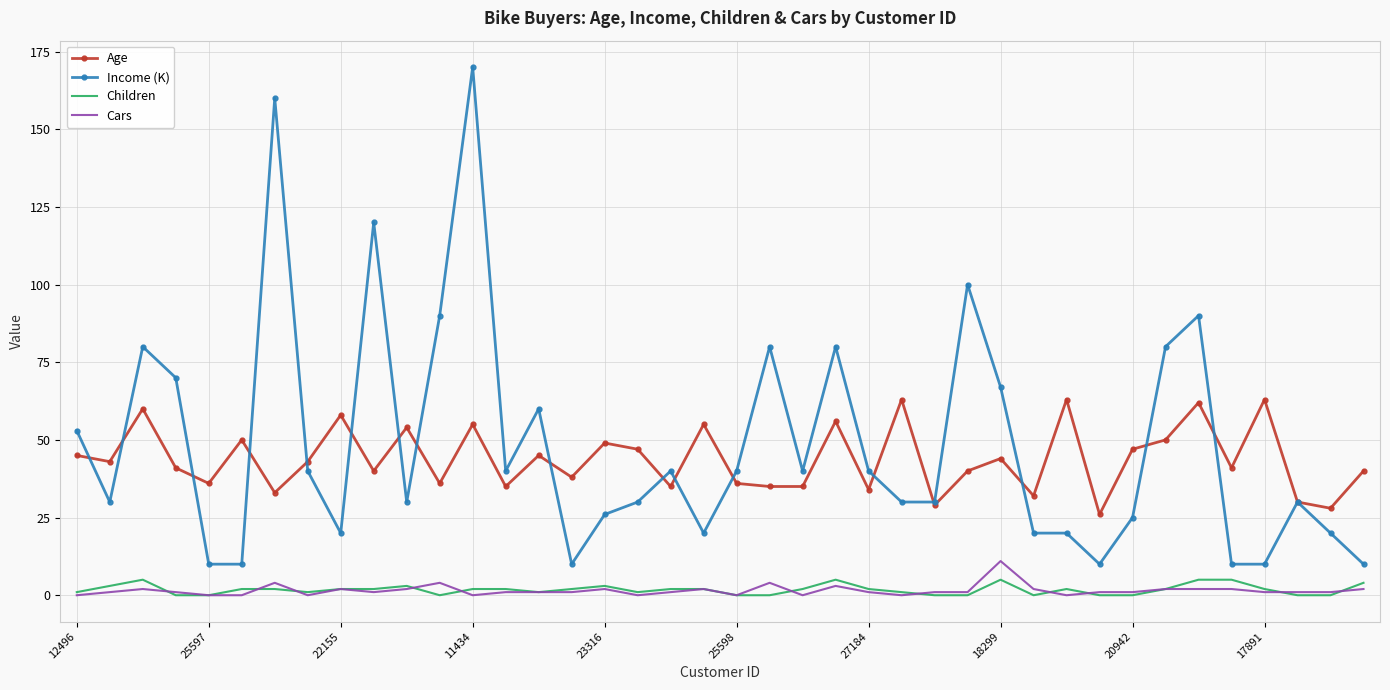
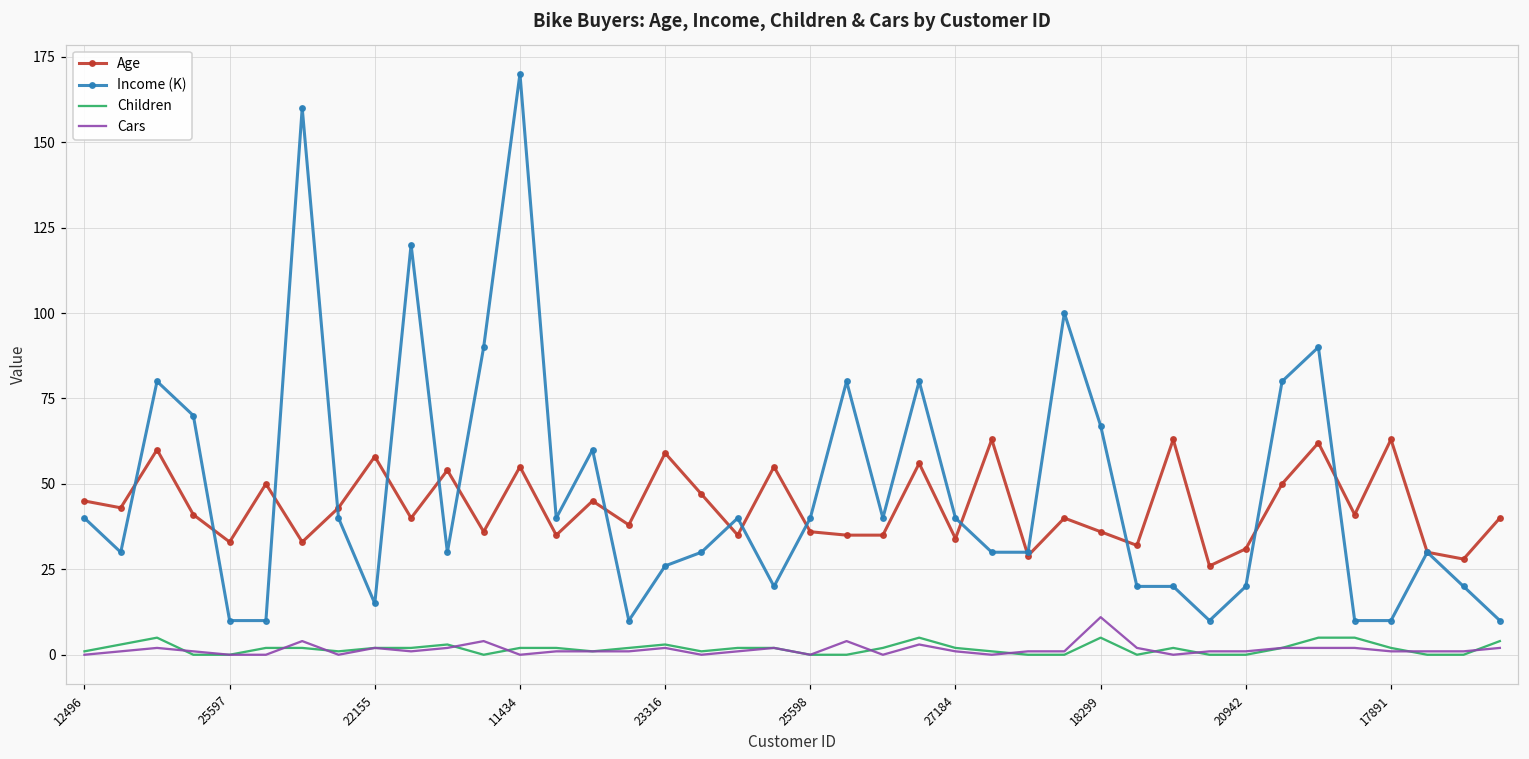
  {
    "Age": {
      "12496": 45,
-     "25597": 36,
+     "25597": 33,
      "22155": 58,
      "11434": 55,
-     "23316": 49,
+     "23316": 59,
      "25598": 36,
      "27184": 34,
-     "18299": 44,
-     "20942": 47,
+     "18299": 36,
+     "20942": 31,
      "17891": 63
    },
    "Income (K)": {
-     "12496": 53,
+     "12496": 40,
      "25597": 10,
-     "22155": 20,
+     "22155": 15,
      "11434": 170,
      "23316": 26,
      "25598": 40,
      "27184": 40,
      "18299": 67,
-     "20942": 25,
+     "20942": 20,
      "17891": 10
    },
    "Children": {
      "12496": 1,
      "11434": 2,
      "23316": 3,
      "27184": 2,
      "18299": 5,
      "20942": 0,
      "17891": 2
    },
    "Cars": {
      "12496": 0,
      "11434": 0,
      "23316": 2,
      "27184": 1,
      "18299": 11,
      "20942": 1,
      "17891": 1
    }
  }
